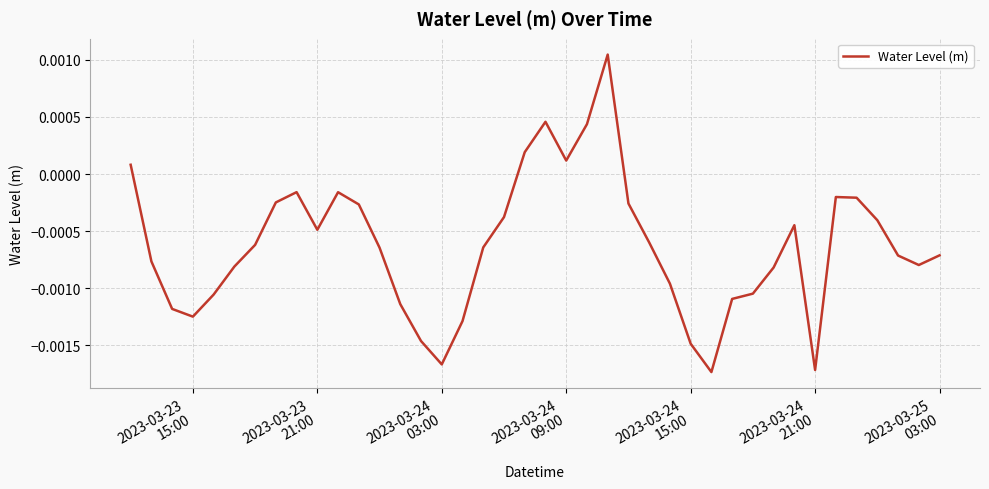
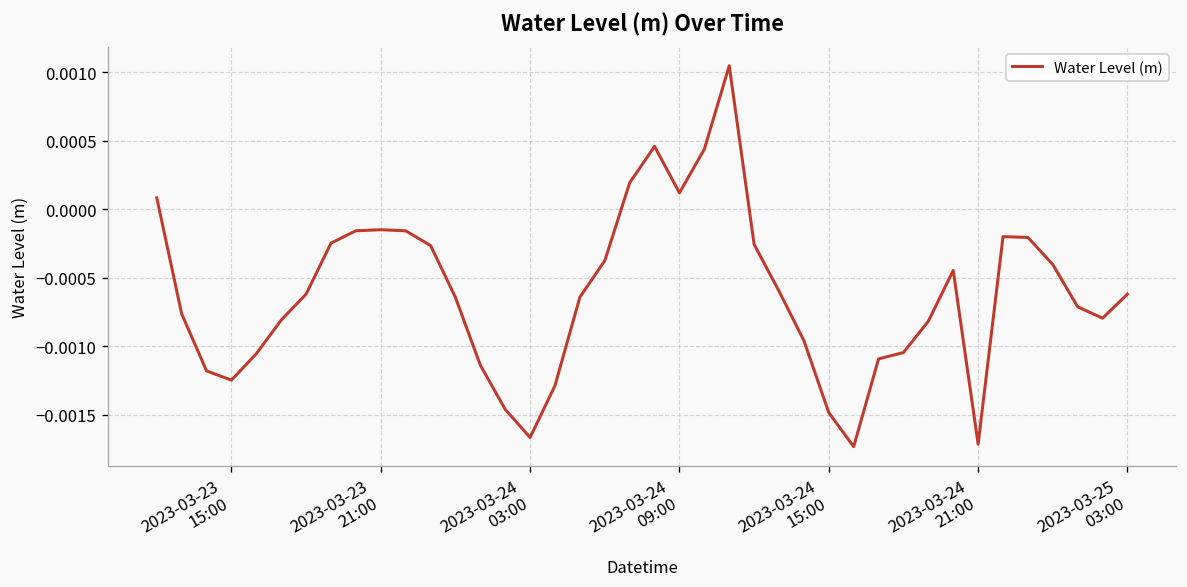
  {
    "2023-03-23 15:00": -0.00125,
-   "2023-03-23 21:00": -0.00049,
+   "2023-03-23 21:00": -0.00015,
    "2023-03-24 03:00": -0.00167,
    "2023-03-24 09:00": 0.00012,
    "2023-03-24 15:00": -0.00149,
    "2023-03-24 21:00": -0.00172,
-   "2023-03-25 03:00": -0.00071
+   "2023-03-25 03:00": -0.00062
  }
